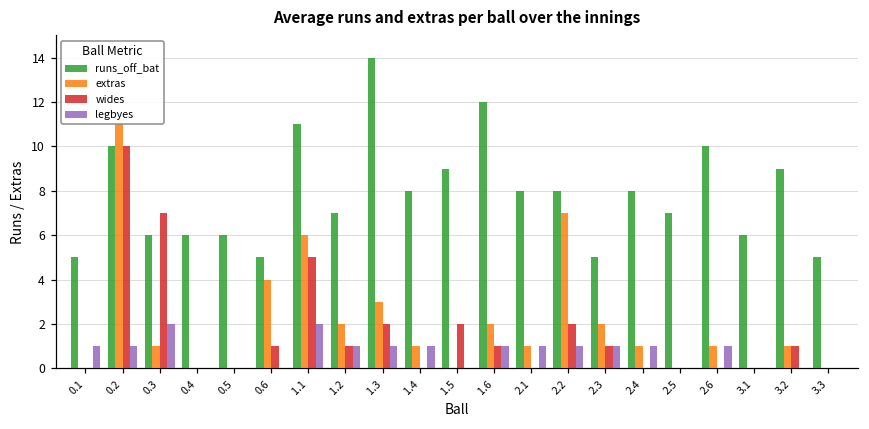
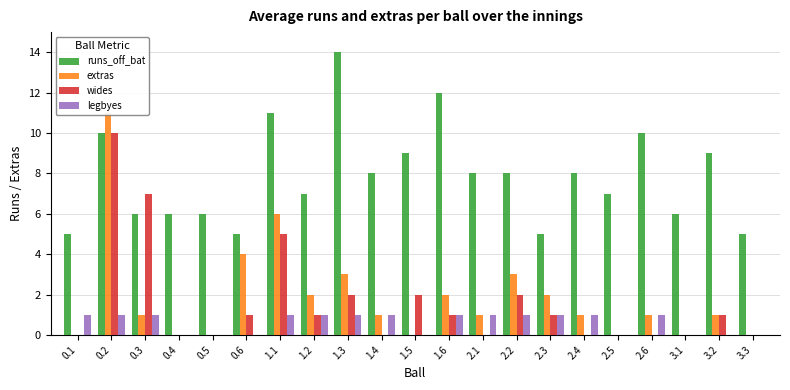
  {
    "runs_off_bat": {
      "0.1": 5,
      "0.2": 10,
      "0.3": 6,
      "0.4": 6,
      "0.5": 6,
      "0.6": 5,
      "1.1": 11,
      "1.2": 7,
      "1.3": 14,
      "1.4": 8,
      "1.5": 9,
      "1.6": 12,
      "2.1": 8,
      "2.2": 8,
      "2.3": 5,
      "2.4": 8,
      "2.5": 7,
      "2.6": 10,
      "3.1": 6,
      "3.2": 9,
      "3.3": 5
    },
    "extras": {
      "0.1": 0,
      "0.3": 1,
      "0.4": 0,
      "0.5": 0,
      "0.6": 4,
      "1.1": 6,
      "1.2": 2,
      "1.3": 3,
      "1.4": 1,
      "1.5": 0,
      "1.6": 2,
      "2.1": 1,
-     "2.2": 7,
+     "2.2": 3,
      "2.3": 2,
      "2.4": 1,
      "2.5": 0,
      "2.6": 1,
      "3.1": 0,
      "3.2": 1,
      "3.3": 0
    },
    "wides": {
      "0.1": 0,
      "0.2": 10,
      "0.3": 7,
      "0.4": 0,
      "0.5": 0,
      "0.6": 1,
      "1.1": 5,
      "1.2": 1,
      "1.3": 2,
      "1.4": 0,
      "1.5": 2,
      "1.6": 1,
      "2.1": 0,
      "2.2": 2,
      "2.3": 1,
      "2.4": 0,
      "2.5": 0,
      "2.6": 0,
      "3.1": 0,
      "3.2": 1,
      "3.3": 0
    },
    "legbyes": {
      "0.1": 1,
      "0.2": 1,
-     "0.3": 2,
+     "0.3": 1,
      "0.4": 0,
      "0.5": 0,
      "0.6": 0,
-     "1.1": 2,
+     "1.1": 1,
      "1.2": 1,
      "1.3": 1,
      "1.4": 1,
      "1.5": 0,
      "1.6": 1,
      "2.1": 1,
      "2.2": 1,
      "2.3": 1,
      "2.4": 1,
      "2.5": 0,
      "2.6": 1,
      "3.1": 0,
      "3.2": 0,
      "3.3": 0
    }
  }
